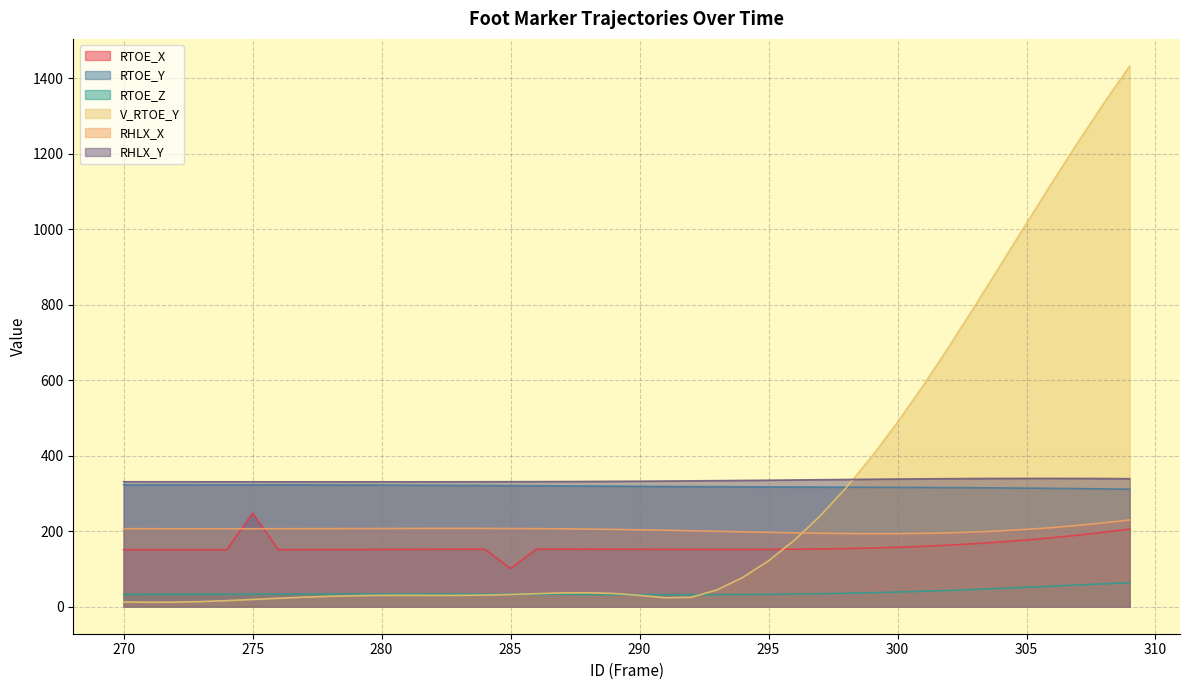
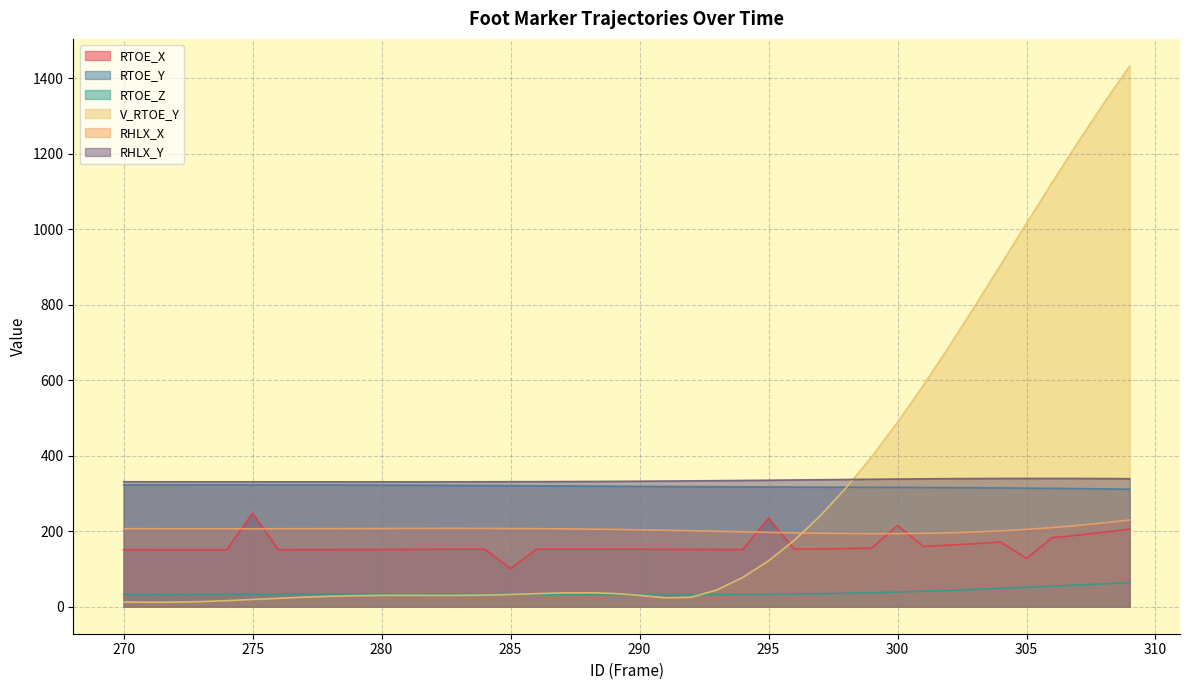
  {
    "RTOE_X": {
      "270": 150,
      "275": 250,
      "280": 150,
      "285": 100,
      "290": 150,
-     "295": 150,
-     "300": 160,
-     "305": 180
+     "295": 230,
+     "300": 220,
+     "305": 130
    }
  }
